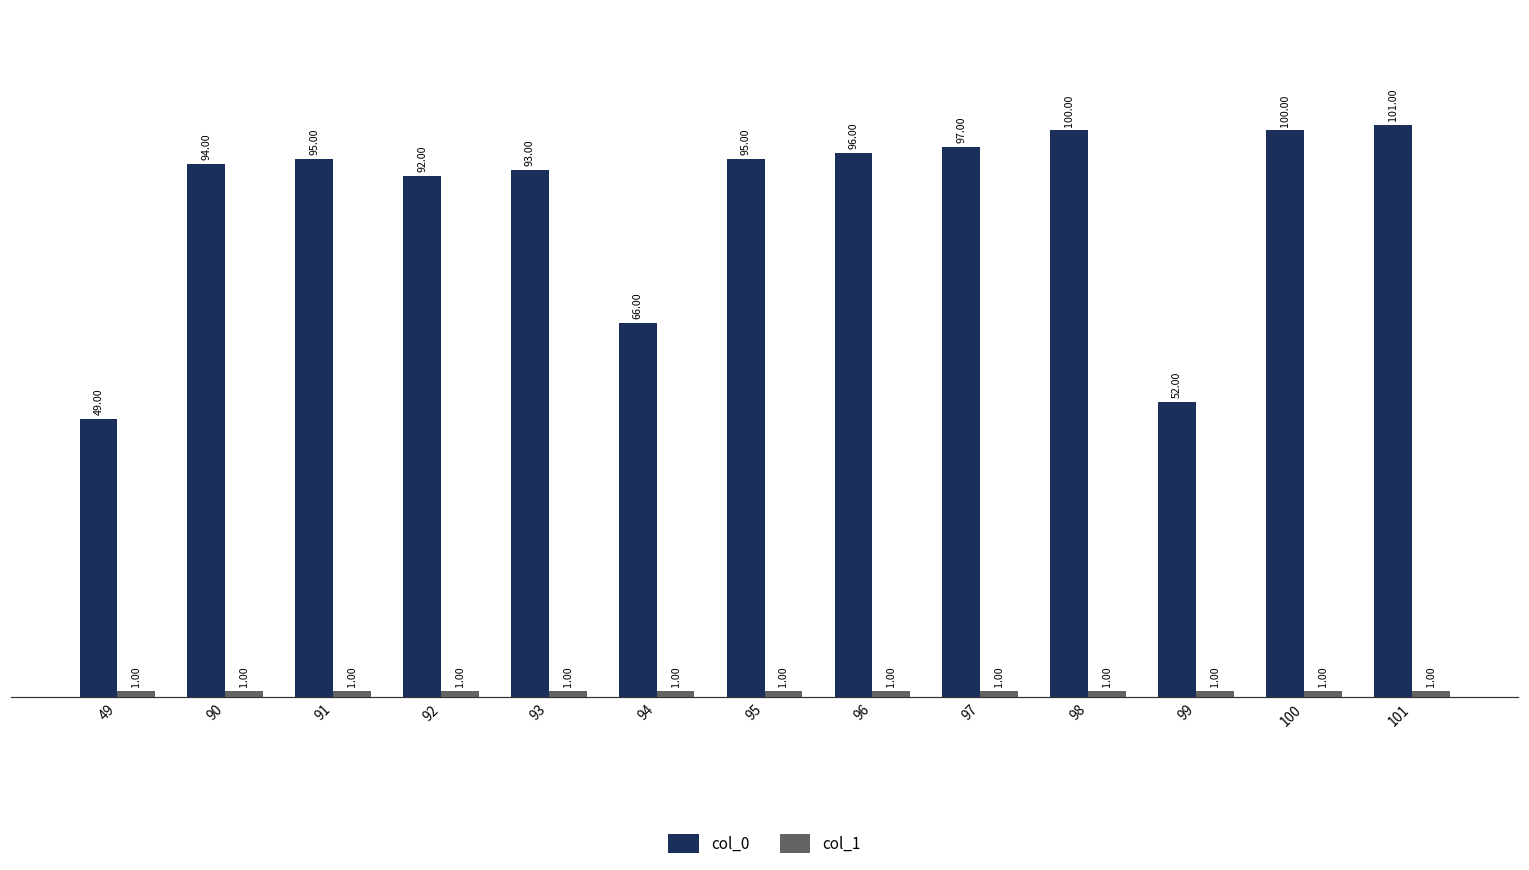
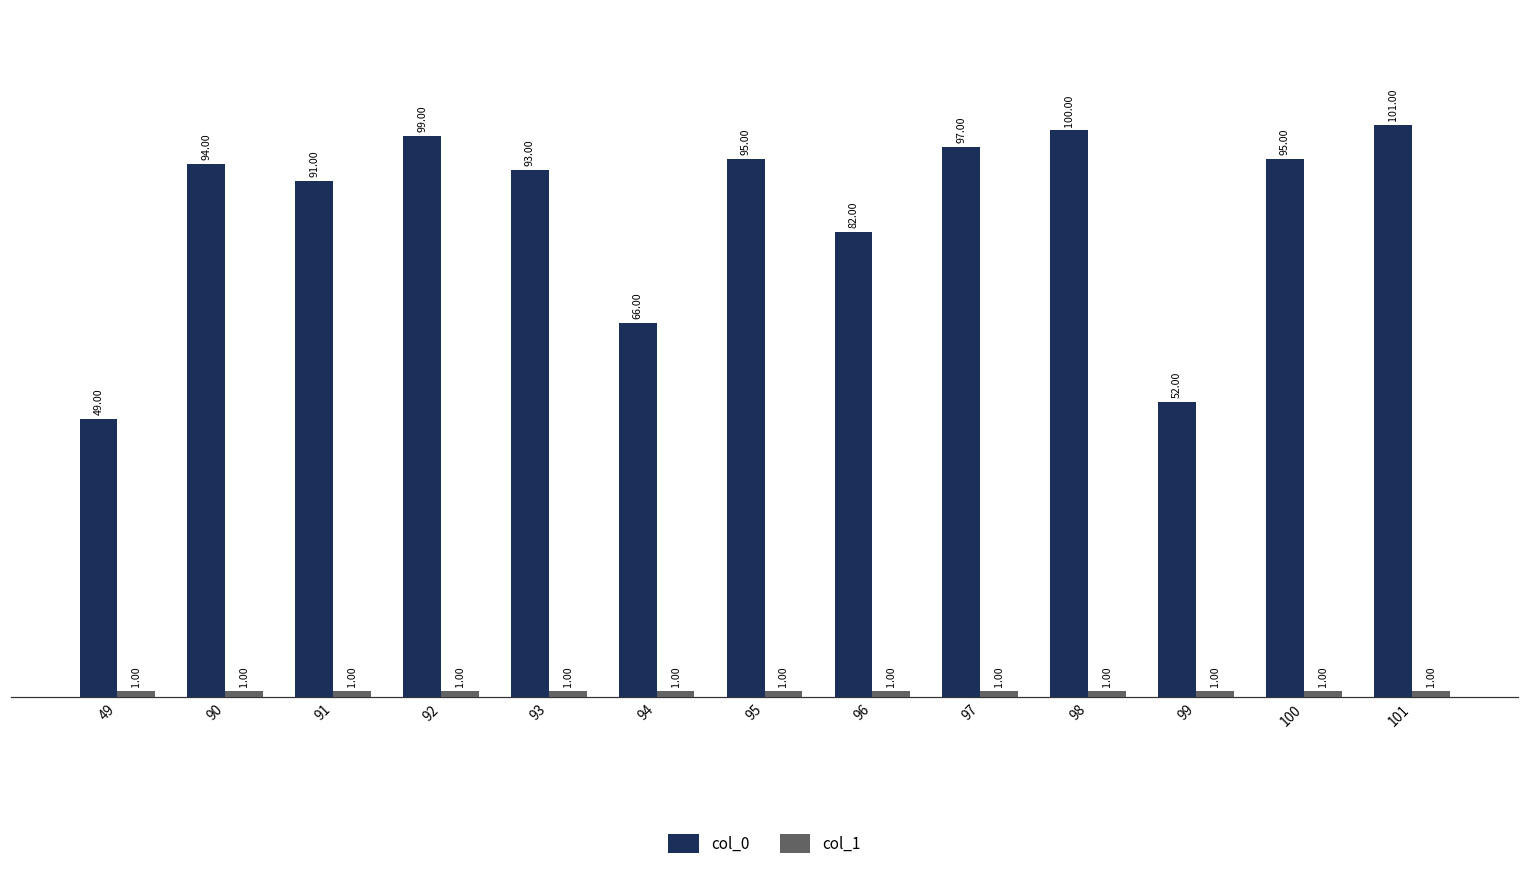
  {
    "col_0": {
      "49": 49.00,
      "90": 94.00,
-     "91": 95.00,
-     "92": 92.00,
+     "91": 91.00,
+     "92": 99.00,
      "93": 93.00,
      "94": 66.00,
      "95": 95.00,
-     "96": 96.00,
+     "96": 82.00,
      "97": 97.00,
      "98": 100.00,
      "99": 52.00,
-     "100": 100.00,
+     "100": 95.00,
      "101": 101.00
    },
    "col_1": {
      "49": 1.00,
      "90": 1.00,
      "91": 1.00,
      "92": 1.00,
      "93": 1.00,
      "94": 1.00,
      "95": 1.00,
      "96": 1.00,
      "97": 1.00,
      "98": 1.00,
      "99": 1.00,
      "100": 1.00,
      "101": 1.00
    }
  }
